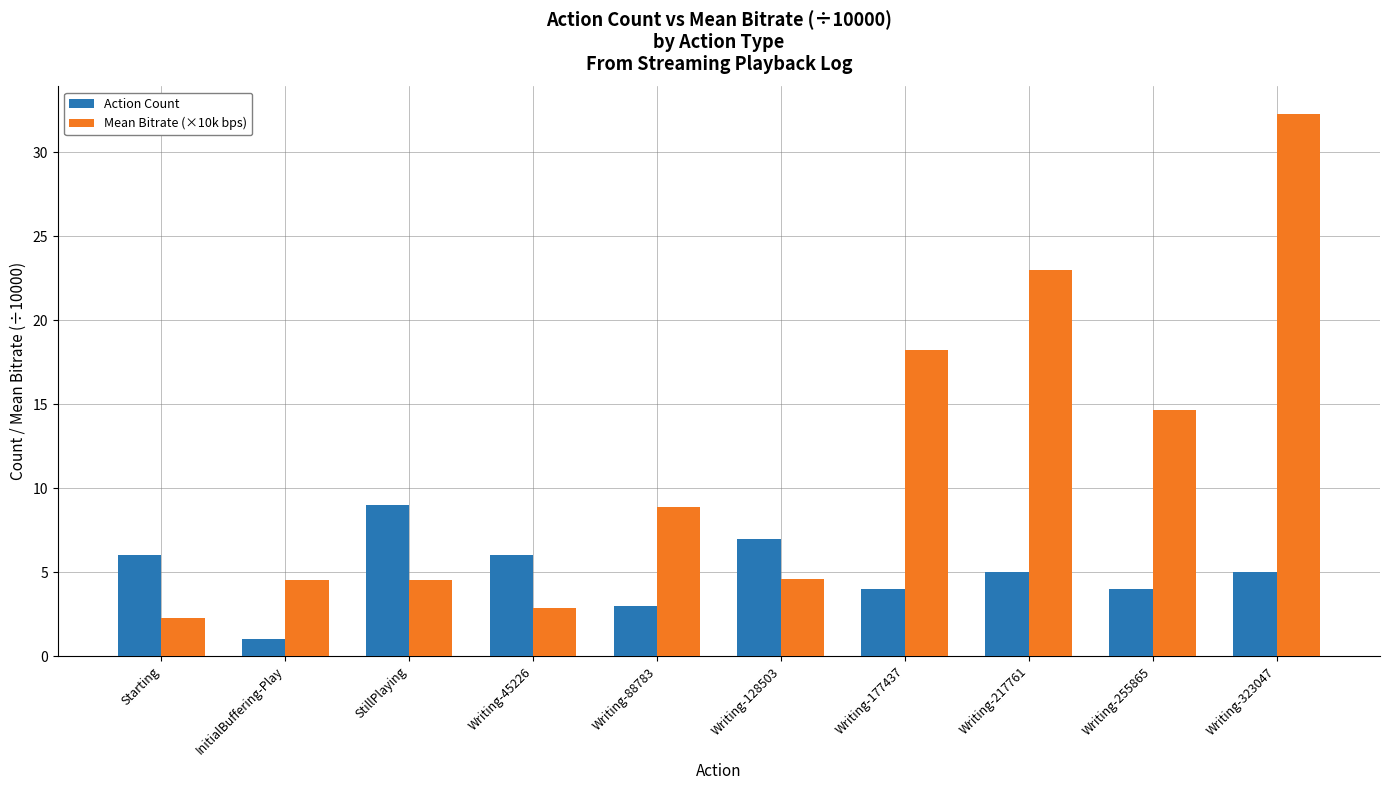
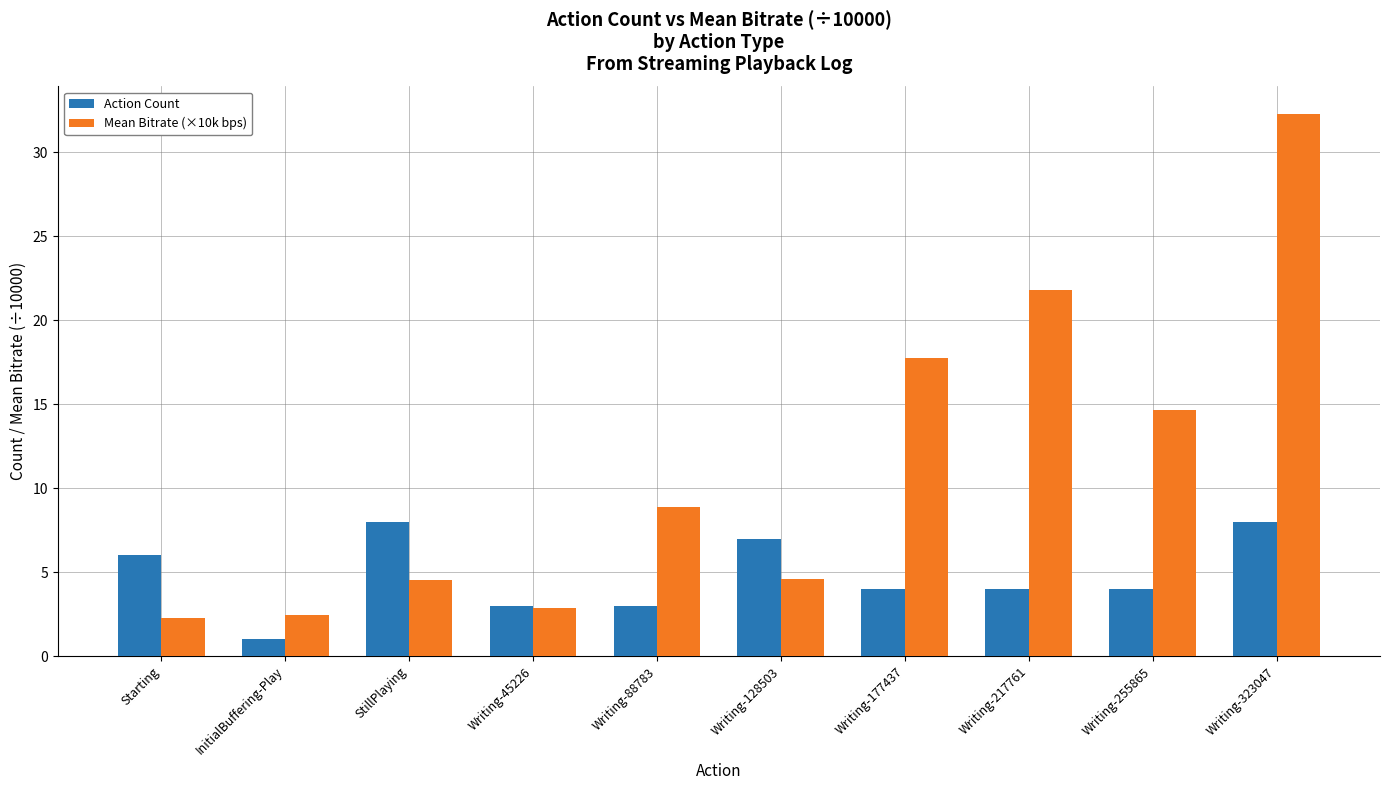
  {
    "Action Count": {
      "Starting": 6,
      "InitialBuffering-Play": 1,
-     "StillPlaying": 9,
-     "Writing-45226": 6,
+     "StillPlaying": 8,
+     "Writing-45226": 3,
      "Writing-88783": 3,
      "Writing-128503": 7,
      "Writing-177437": 4,
-     "Writing-217761": 5,
+     "Writing-217761": 4,
      "Writing-255865": 4,
-     "Writing-323047": 5
+     "Writing-323047": 8
    },
    "Mean Bitrate (×10k bps)": {
      "Starting": 2.3,
-     "InitialBuffering-Play": 4.5,
+     "InitialBuffering-Play": 2.5,
      "StillPlaying": 4.5,
      "Writing-45226": 2.8,
      "Writing-88783": 8.9,
      "Writing-128503": 4.6,
-     "Writing-177437": 18.2,
-     "Writing-217761": 23.0,
+     "Writing-177437": 17.7,
+     "Writing-217761": 21.8,
      "Writing-255865": 14.6,
      "Writing-323047": 32.3
    }
  }
